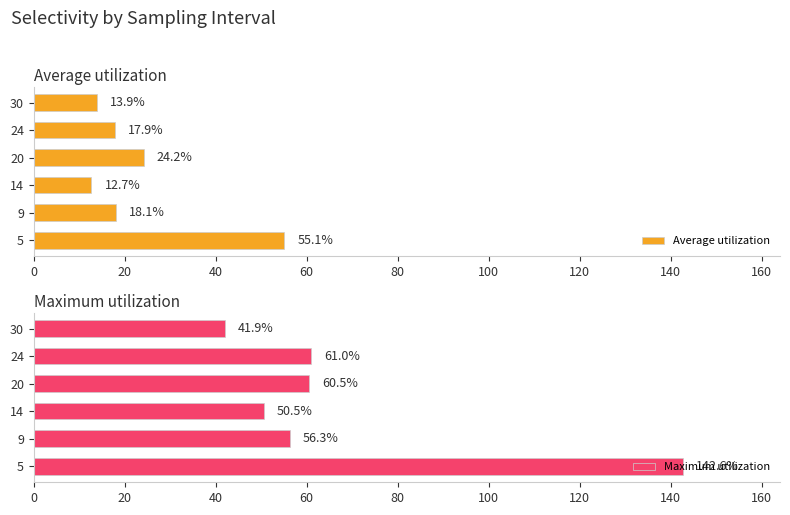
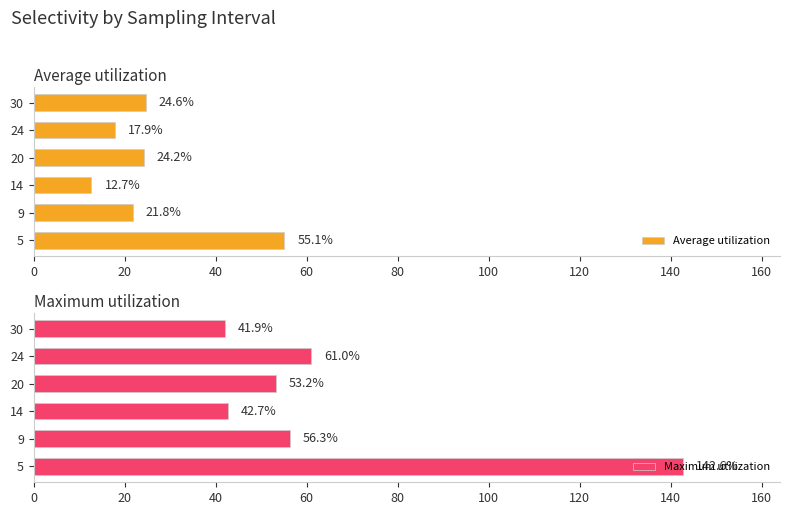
  {
    "Average utilization": {
-     "30": "13.9%",
+     "30": "24.6%",
      "24": "17.9%",
      "20": "24.2%",
      "14": "12.7%",
-     "9": "18.1%",
+     "9": "21.8%",
      "5": "55.1%"
    },
    "Maximum utilization": {
      "30": "41.9%",
      "24": "61.0%",
-     "20": "60.5%",
-     "14": "50.5%",
+     "20": "53.2%",
+     "14": "42.7%",
      "9": "56.3%",
      "5": "142.6%"
    }
  }
